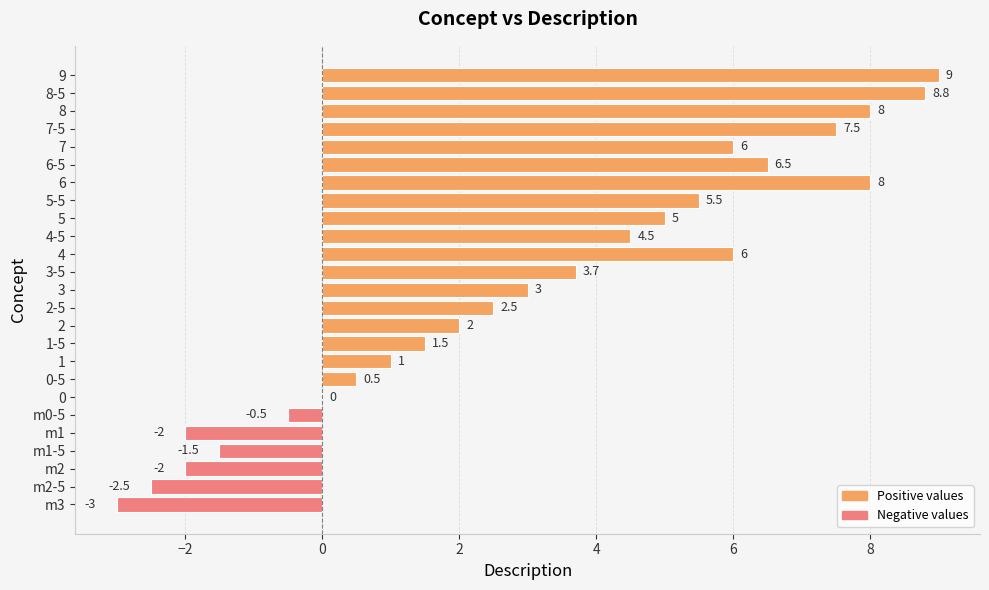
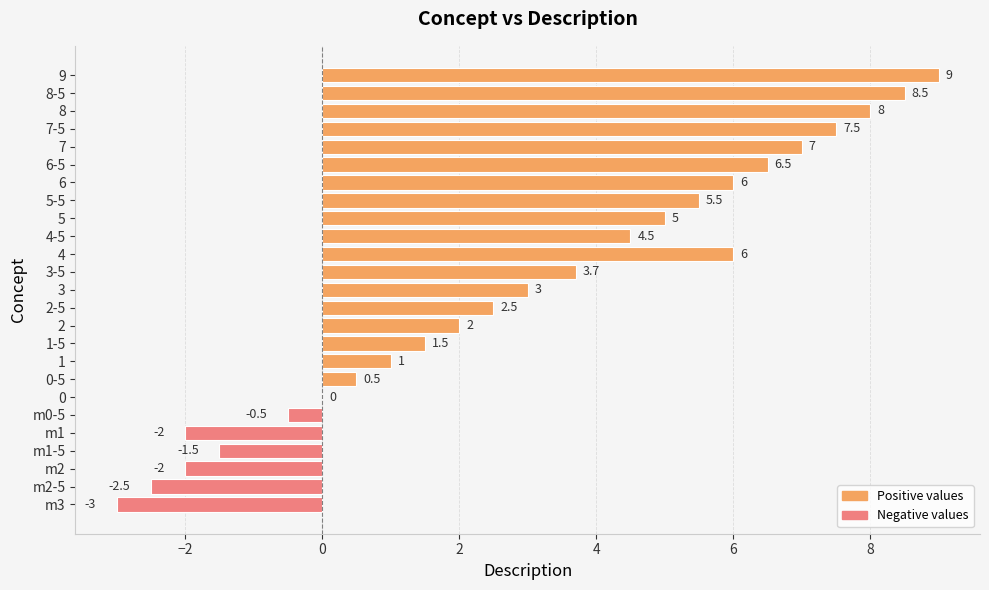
  {
    "9": 9,
-   "8-5": 8.8,
+   "8-5": 8.5,
    "8": 8,
    "7-5": 7.5,
-   "7": 6,
+   "7": 7,
    "6-5": 6.5,
-   "6": 8,
+   "6": 6,
    "5-5": 5.5,
    "5": 5,
    "4-5": 4.5,
    "4": 6,
    "3-5": 3.7,
    "3": 3,
    "2-5": 2.5,
    "2": 2,
    "1-5": 1.5,
    "1": 1,
    "0-5": 0.5,
    "0": 0,
    "m0-5": -0.5,
    "m1": -2,
    "m1-5": -1.5,
    "m2-5": -2,
    "m3": -3
  }
